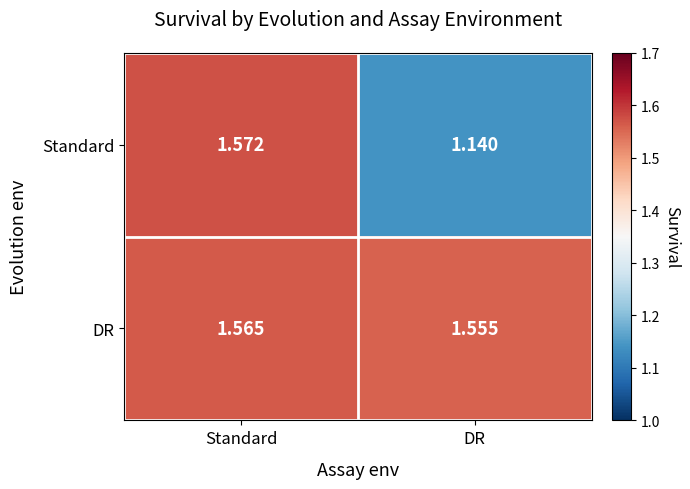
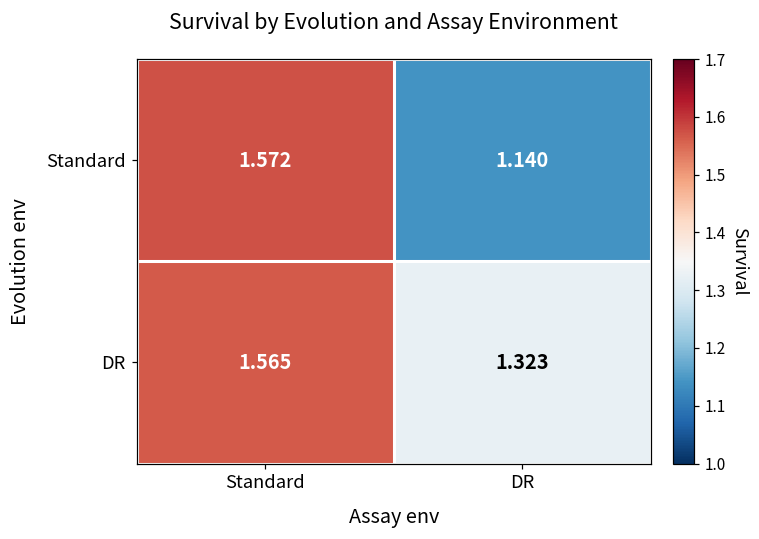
  {
    "Standard": {
      "Standard": 1.572,
      "DR": 1.140
    },
    "DR": {
      "Standard": 1.565,
-     "DR": 1.555
+     "DR": 1.323
    }
  }
